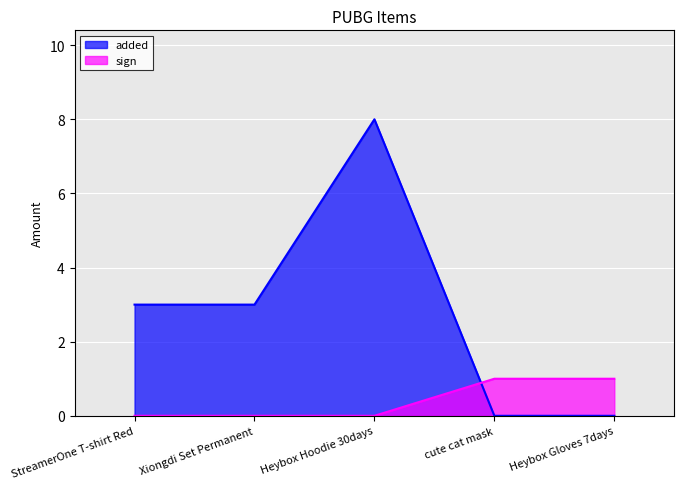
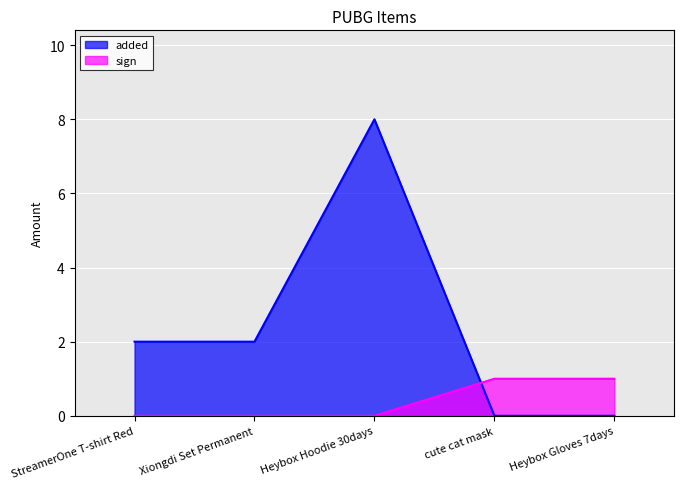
  {
    "added": {
-     "StreamerOne T-shirt Red": 3,
-     "Xiongdi Set Permanent": 3,
+     "StreamerOne T-shirt Red": 2,
+     "Xiongdi Set Permanent": 2,
      "Heybox Hoodie 30days": 8,
      "cute cat mask": 0,
      "Heybox Gloves 7days": 0
    },
    "sign": {
      "StreamerOne T-shirt Red": 0,
      "Xiongdi Set Permanent": 0,
      "Heybox Hoodie 30days": 0,
      "cute cat mask": 1,
      "Heybox Gloves 7days": 1
    }
  }
